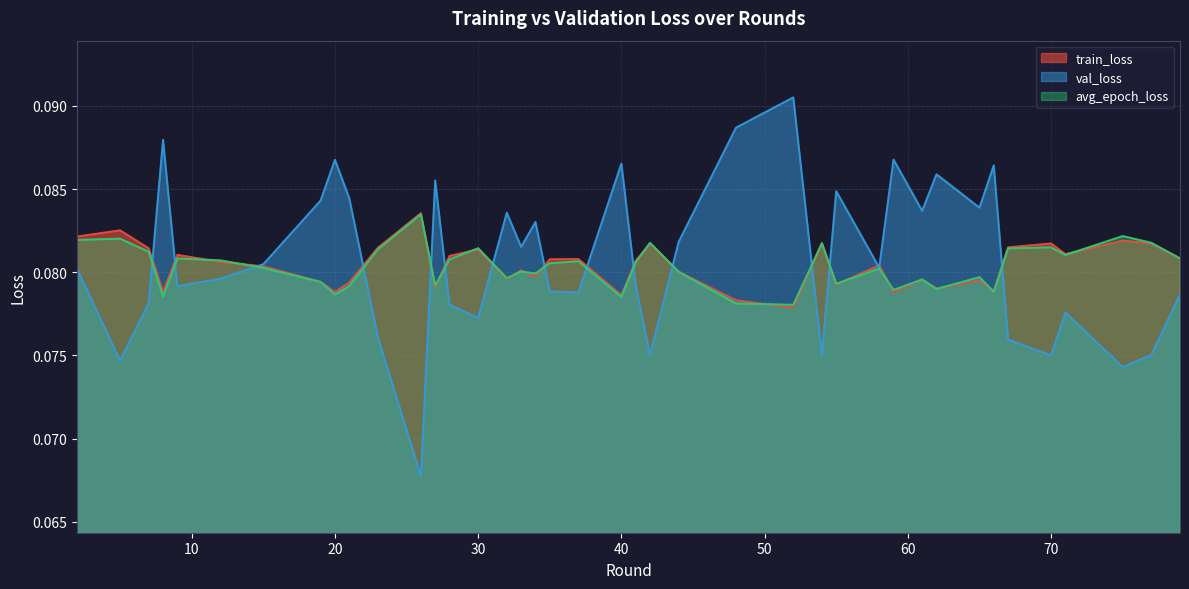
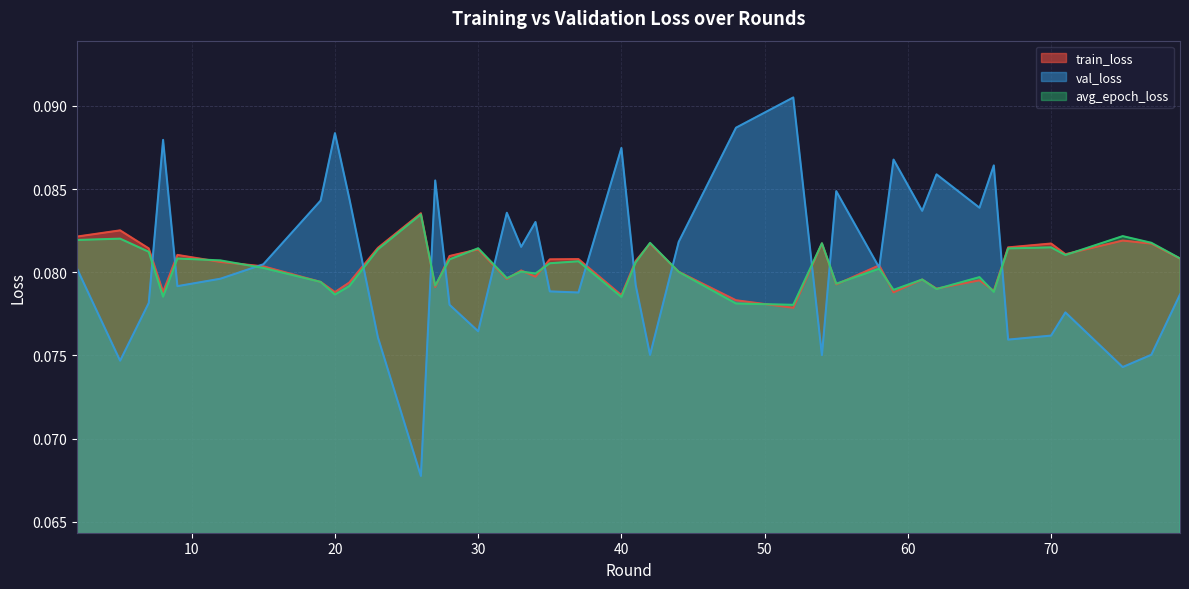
  {
    "train_loss": {
      "70": 0.0817
    },
    "val_loss": {
-     "20": 0.0868,
-     "30": 0.0773,
-     "40": 0.0865,
-     "70": 0.0750
+     "20": 0.0884,
+     "30": 0.0765,
+     "40": 0.0875,
+     "70": 0.0762
    },
    "avg_epoch_loss": {
      "70": 0.0815
    }
  }
